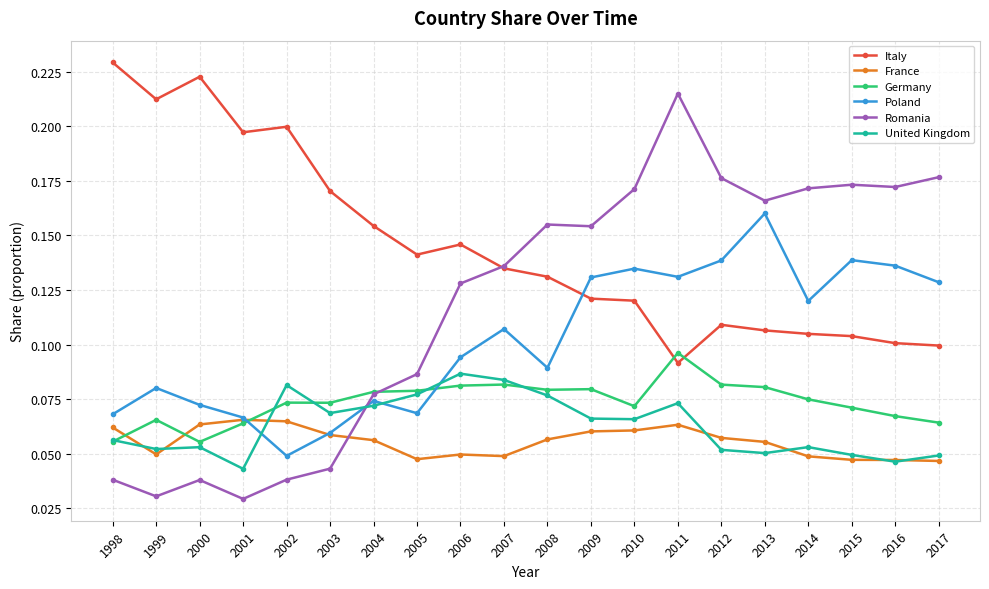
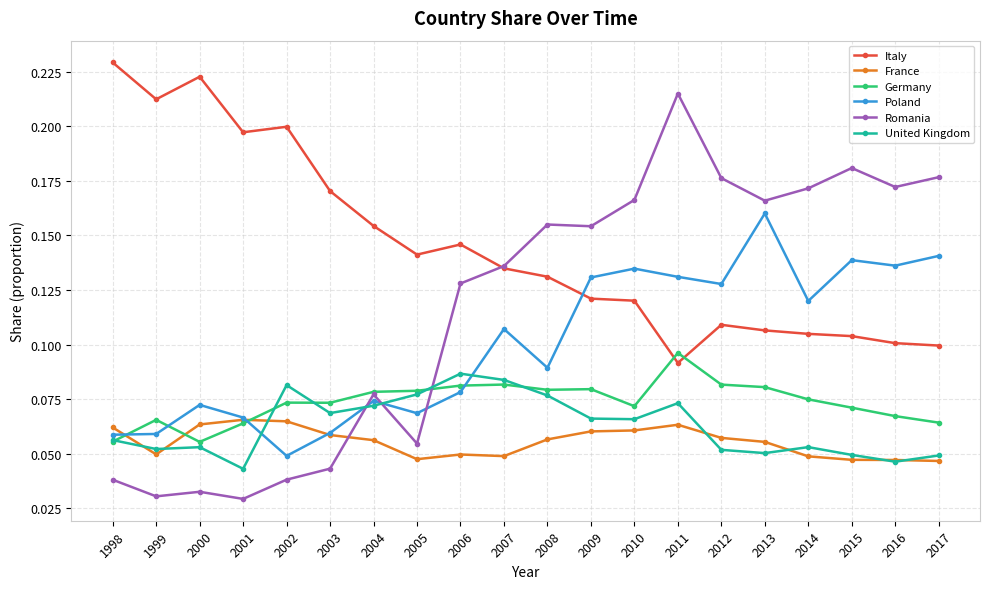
  {
    "Poland": {
-     "1998": 0.068,
-     "1999": 0.080,
+     "1998": 0.059,
+     "1999": 0.059,
      "2000": 0.072,
      "2002": 0.049,
      "2004": 0.074,
      "2005": 0.069,
-     "2006": 0.094,
+     "2006": 0.078,
      "2007": 0.107,
      "2008": 0.089,
      "2009": 0.131,
      "2010": 0.135,
      "2011": 0.131,
-     "2012": 0.139,
+     "2012": 0.128,
      "2013": 0.160,
      "2014": 0.120,
      "2015": 0.139,
      "2016": 0.136,
-     "2017": 0.129
+     "2017": 0.141
    },
    "Romania": {
      "1998": 0.038,
      "1999": 0.030,
-     "2000": 0.038,
+     "2000": 0.033,
      "2001": 0.029,
      "2002": 0.038,
      "2003": 0.043,
      "2004": 0.077,
-     "2005": 0.086,
+     "2005": 0.055,
      "2006": 0.128,
      "2008": 0.155,
      "2009": 0.154,
-     "2010": 0.171,
+     "2010": 0.166,
      "2011": 0.215,
      "2012": 0.176,
      "2013": 0.166,
      "2014": 0.172,
-     "2015": 0.173,
+     "2015": 0.181,
      "2016": 0.172,
      "2017": 0.177
    }
  }
